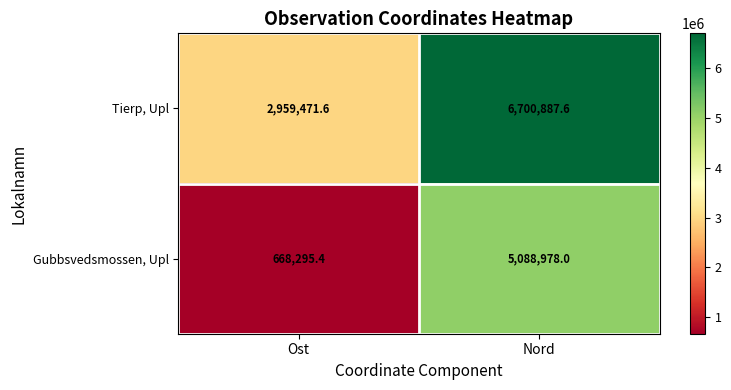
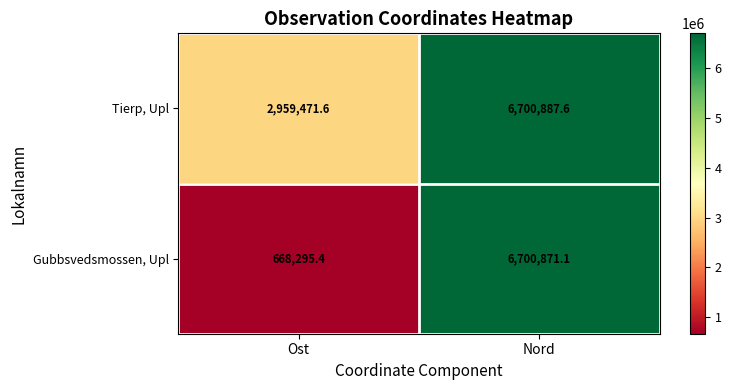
  {
    "Tierp, Upl": {
      "Ost": "2,959,471.6",
      "Nord": "6,700,887.6"
    },
    "Gubbsvedsmossen, Upl": {
      "Ost": "668,295.4",
-     "Nord": "5,088,978.0"
+     "Nord": "6,700,871.1"
    }
  }
